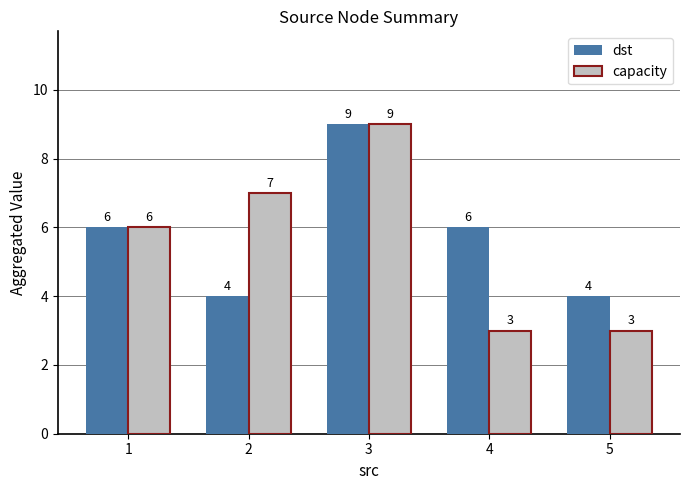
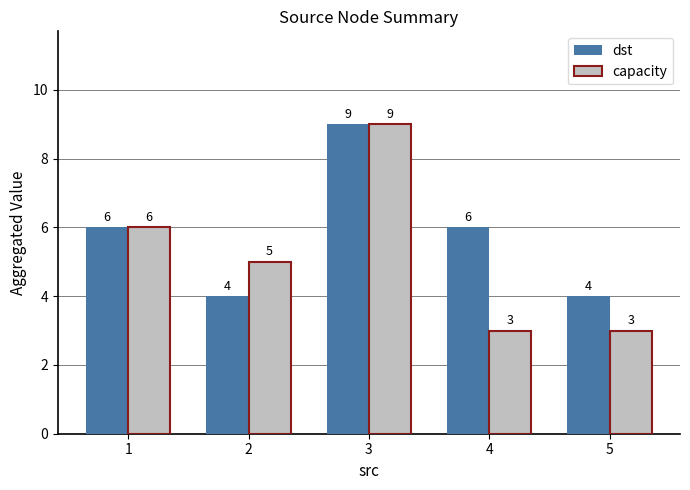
  {
    "dst": {
      "1": 6,
      "2": 4,
      "3": 9,
      "4": 6,
      "5": 4
    },
    "capacity": {
      "1": 6,
-     "2": 7,
+     "2": 5,
      "3": 9,
      "4": 3,
      "5": 3
    }
  }
